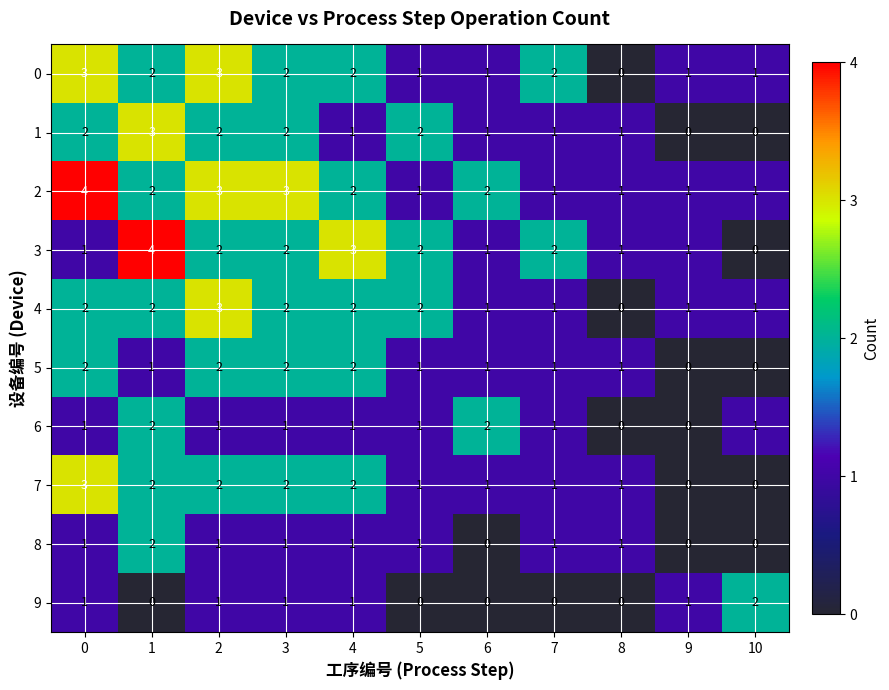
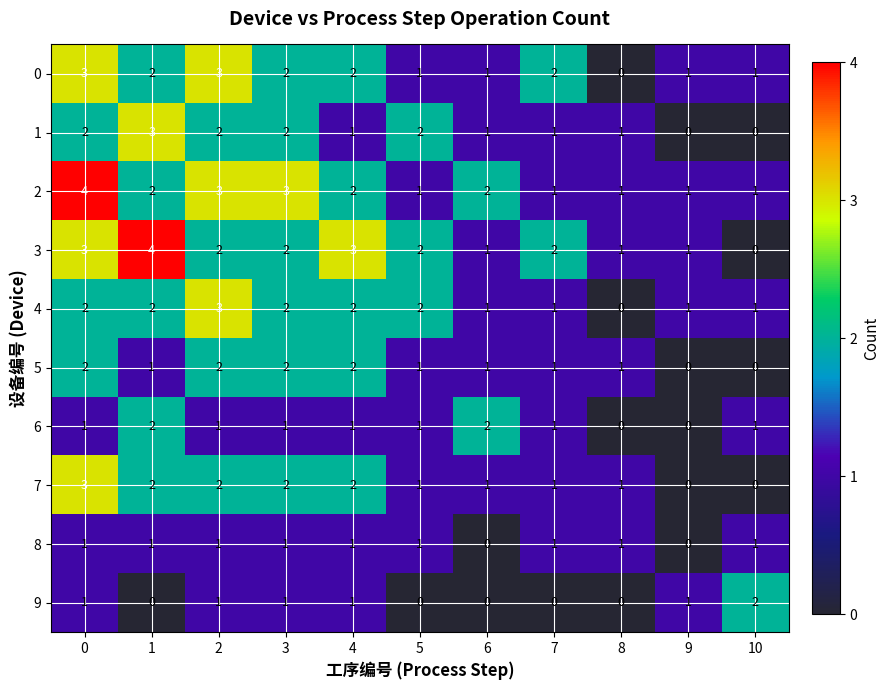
  {
    "0": {
      "0": 3,
      "1": 2,
      "2": 3,
      "3": 2,
      "4": 2,
      "5": 1,
      "6": 1,
      "7": 2,
      "8": 0,
      "9": 1,
      "10": 1
    },
    "1": {
      "0": 2,
      "1": 3,
      "2": 2,
      "3": 2,
      "4": 1,
      "5": 2,
      "6": 1,
      "7": 1,
      "8": 1,
      "9": 0,
      "10": 0
    },
    "2": {
      "0": 4,
      "1": 2,
      "2": 3,
      "3": 3,
      "4": 2,
      "5": 1,
      "6": 2,
      "7": 1,
      "8": 1,
      "9": 1,
      "10": 1
    },
    "3": {
-     "0": 1,
+     "0": 3,
      "1": 4,
      "2": 2,
      "3": 2,
      "4": 3,
      "5": 2,
      "6": 1,
      "7": 2,
      "8": 1,
      "9": 1,
      "10": 0
    },
    "4": {
      "0": 2,
      "1": 2,
      "2": 3,
      "3": 2,
      "4": 2,
      "5": 2,
      "6": 1,
      "7": 1,
      "8": 0,
      "9": 1,
      "10": 1
    },
    "5": {
      "0": 2,
      "1": 1,
      "2": 2,
      "3": 2,
      "4": 2,
      "5": 1,
      "6": 1,
      "7": 1,
      "8": 1,
      "9": 0,
      "10": 0
    },
    "6": {
      "0": 1,
      "1": 2,
      "2": 1,
      "3": 1,
      "4": 1,
      "5": 1,
      "6": 2,
      "7": 1,
      "8": 0,
      "9": 0,
      "10": 1
    },
    "7": {
      "0": 3,
      "1": 2,
      "2": 2,
      "3": 2,
      "4": 2,
      "5": 1,
      "6": 1,
      "7": 1,
      "8": 1,
      "9": 0,
      "10": 0
    },
    "8": {
      "0": 1,
-     "1": 2,
+     "1": 1,
      "2": 1,
      "3": 1,
      "4": 1,
      "5": 1,
      "6": 0,
      "7": 1,
      "8": 1,
      "9": 0,
-     "10": 0
+     "10": 1
    },
    "9": {
      "0": 1,
      "1": 0,
      "2": 1,
      "3": 1,
      "4": 1,
      "5": 0,
      "6": 0,
      "7": 0,
      "8": 0,
      "9": 1,
      "10": 2
    }
  }
